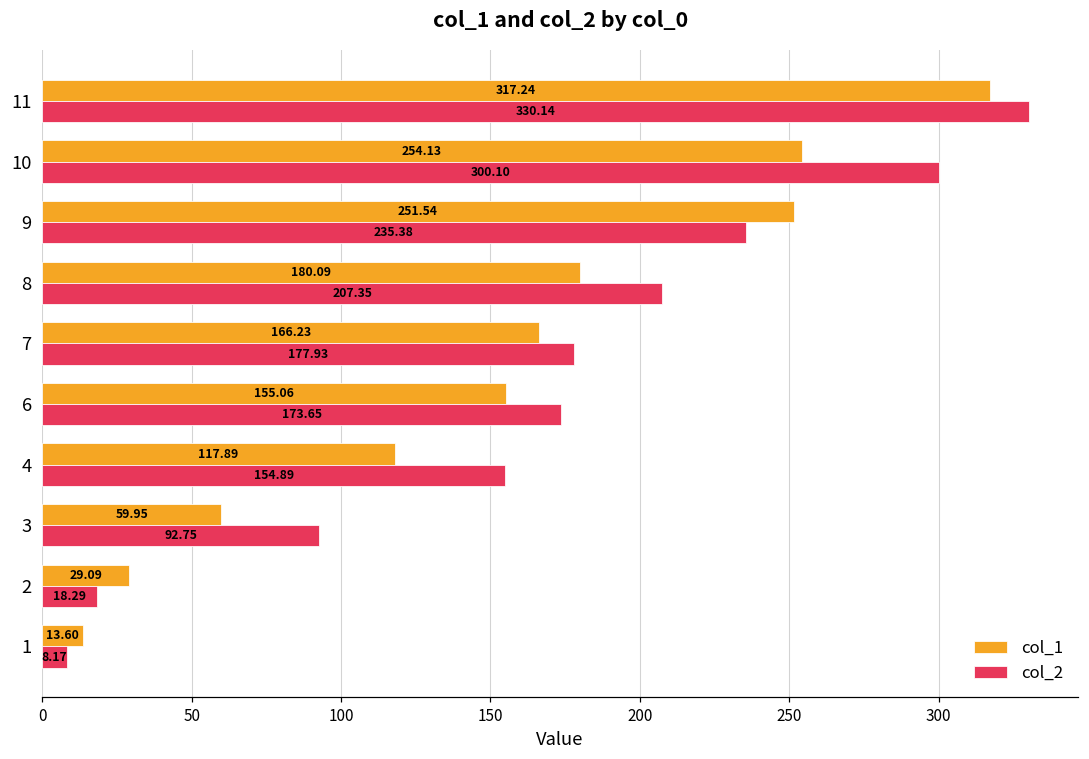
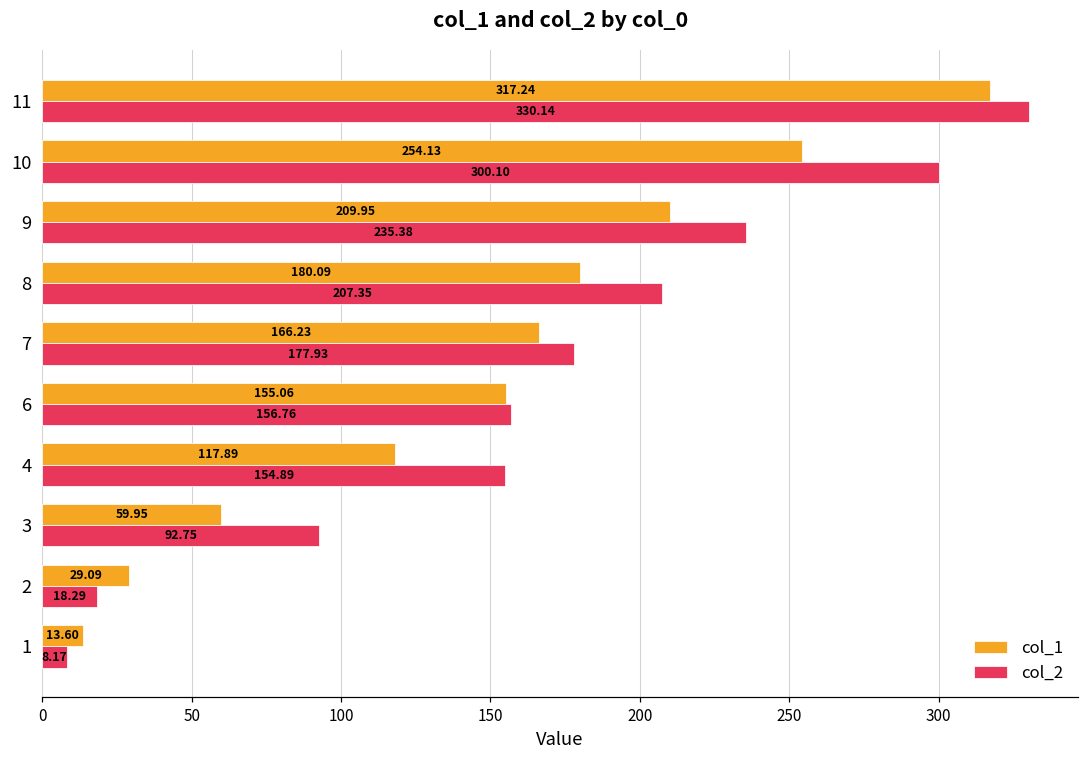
  {
    "col_1": {
      "11": 317.24,
      "10": 254.13,
-     "9": 251.54,
+     "9": 209.95,
      "8": 180.09,
      "7": 166.23,
      "6": 155.06,
      "4": 117.89,
      "3": 59.95,
      "2": 29.09,
      "1": 13.60
    },
    "col_2": {
      "11": 330.14,
      "10": 300.10,
      "9": 235.38,
      "8": 207.35,
      "7": 177.93,
-     "6": 173.65,
+     "6": 156.76,
      "4": 154.89,
      "3": 92.75,
      "2": 18.29,
      "1": 8.17
    }
  }
